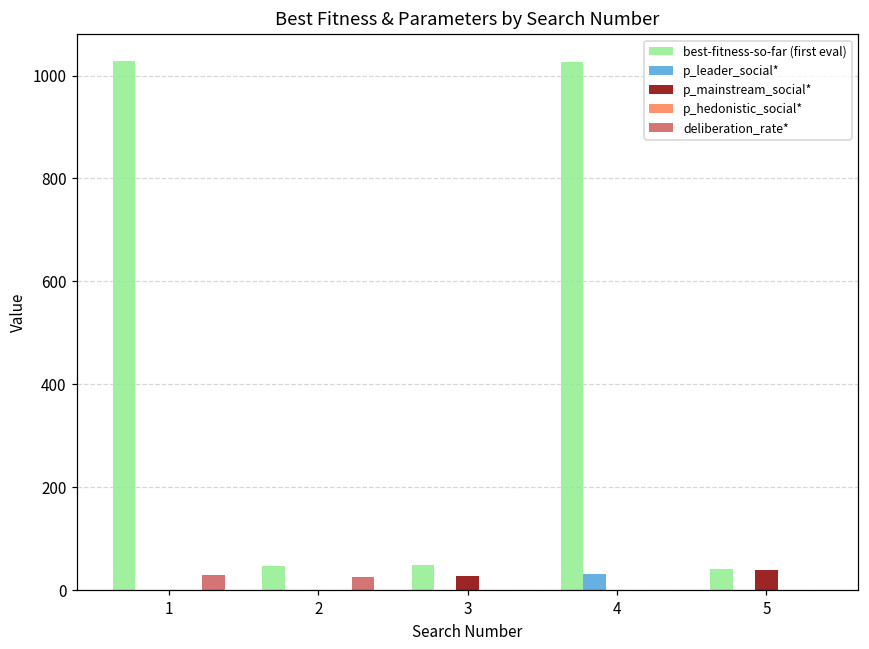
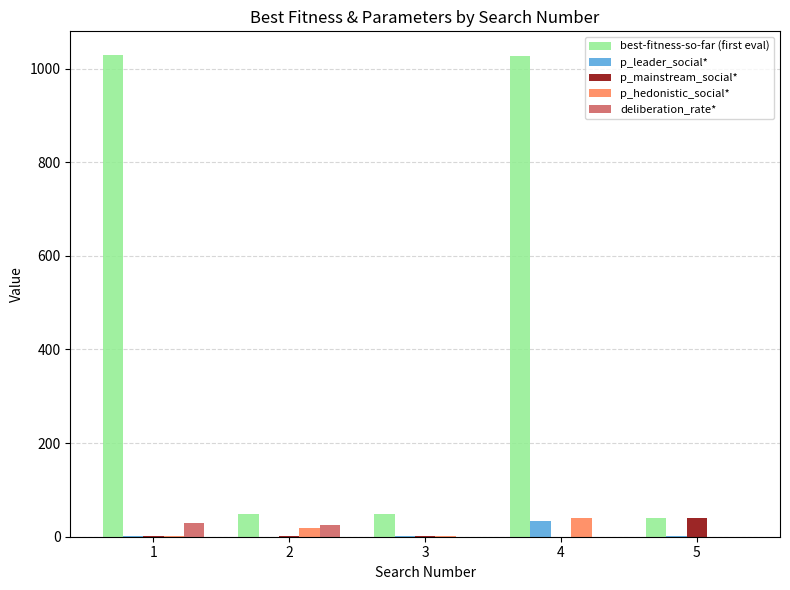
  {
    "best-fitness-so-far (first eval)": {
      "1": 1030,
      "2": 50,
      "3": 50,
      "4": 1030,
      "5": 40
    },
    "p_leader_social*": {
      "4": 30
    },
    "p_mainstream_social*": {
-     "3": 30,
+     "3": 0,
      "5": 40
    },
    "p_hedonistic_social*": {
-     "2": 0,
-     "4": 0
+     "2": 20,
+     "4": 40
    },
    "deliberation_rate*": {
      "1": 30,
      "2": 30
    }
  }
